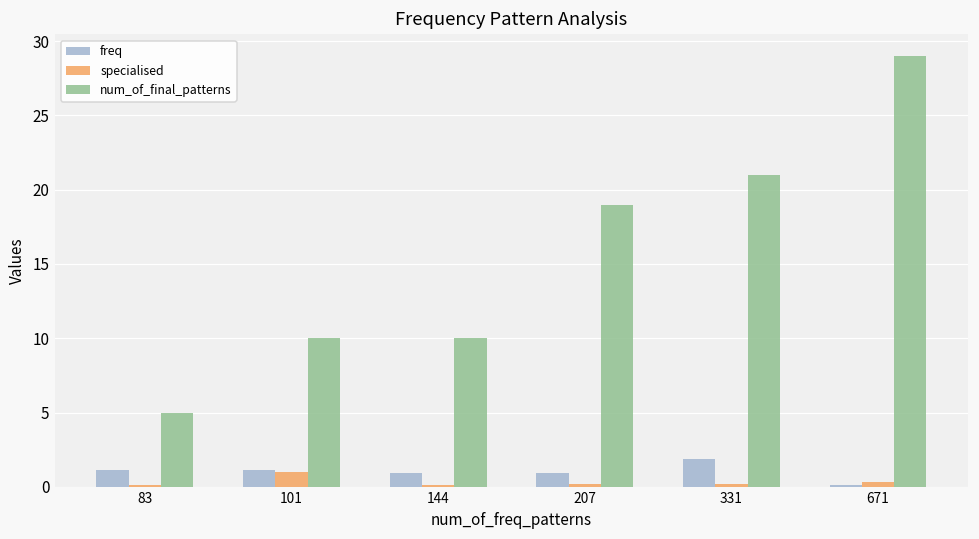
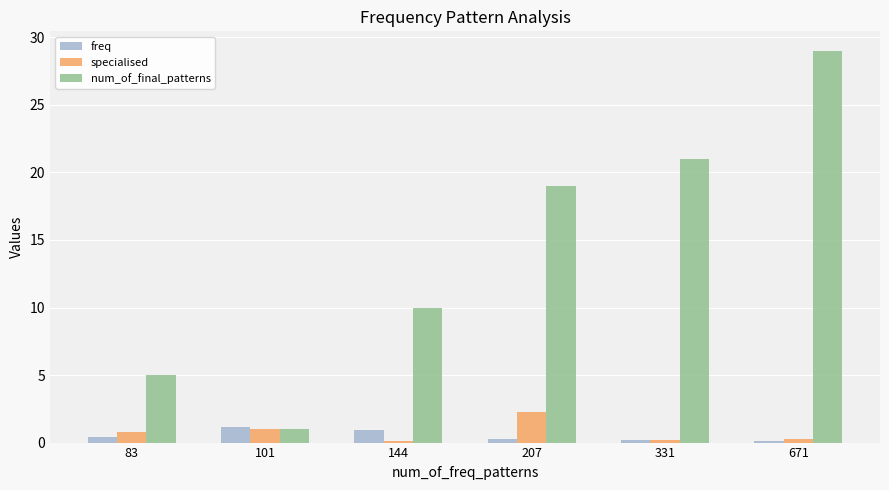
  {
    "freq": {
-     "83": 1.1,
+     "83": 0.4,
      "101": 1.1,
      "144": 0.9,
-     "207": 0.9,
-     "331": 1.9
+     "207": 0.3,
+     "331": 0.2
    },
    "specialised": {
-     "83": 0.1,
+     "83": 0.8,
      "101": 1.0,
-     "207": 0.2,
+     "207": 2.2,
      "331": 0.2,
      "671": 0.3
    },
    "num_of_final_patterns": {
      "83": 5,
-     "101": 10,
+     "101": 1,
      "144": 10,
      "207": 19,
      "331": 21,
      "671": 29
    }
  }
